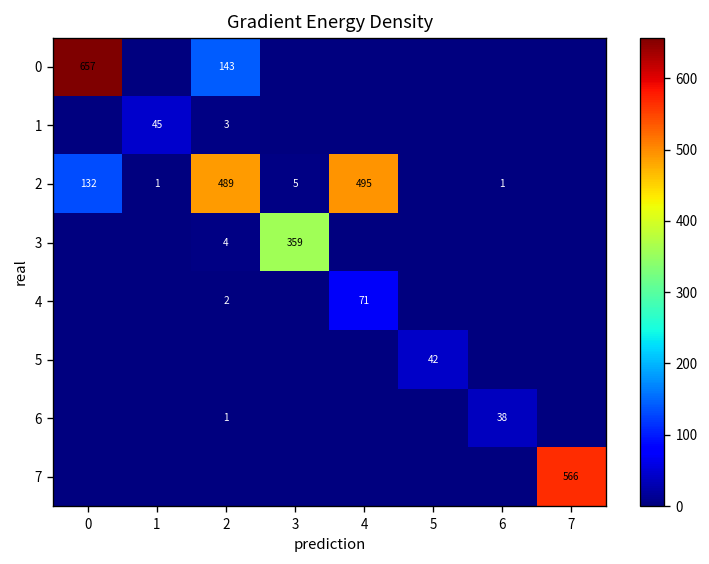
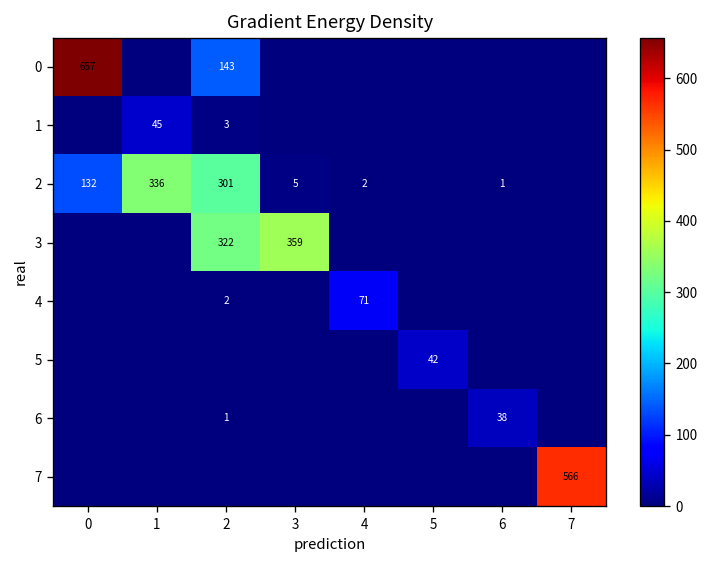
  {
    "0": {
      "0": 657,
      "2": 143
    },
    "1": {
      "1": 45,
      "2": 3
    },
    "2": {
      "0": 132,
-     "1": 1,
-     "2": 489,
+     "1": 336,
+     "2": 301,
      "3": 5,
-     "4": 495,
+     "4": 2,
      "6": 1
    },
    "3": {
-     "2": 4,
+     "2": 322,
      "3": 359
    },
    "4": {
      "2": 2,
      "4": 71
    },
    "5": {
      "5": 42
    },
    "6": {
      "2": 1,
      "6": 38
    },
    "7": {
      "7": 566
    }
  }
